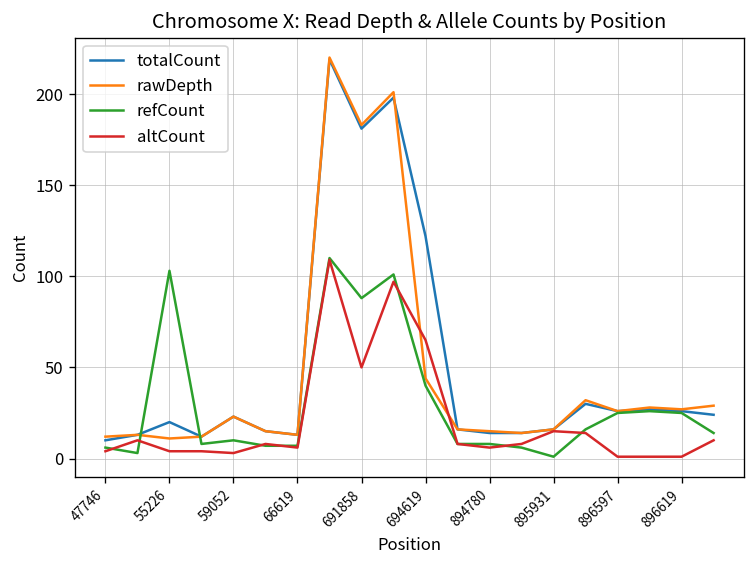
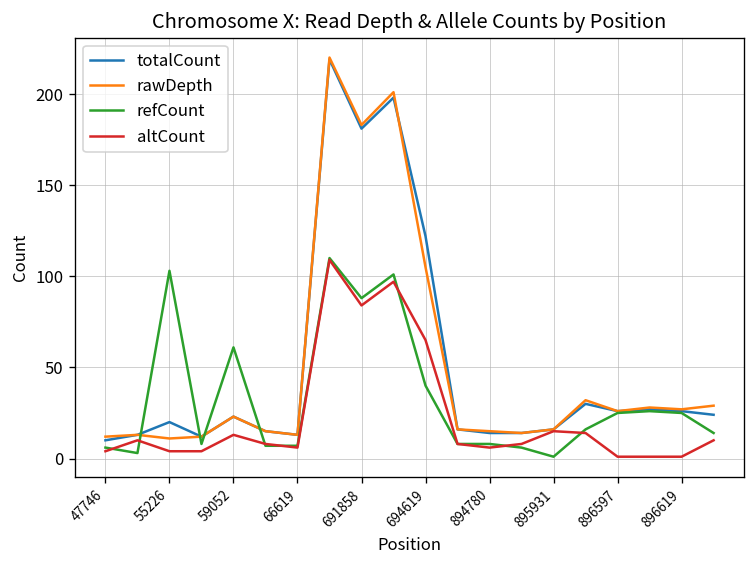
  {
    "totalCount": {
      "47746": 10,
      "55226": 20,
      "691858": 181,
      "694619": 122
    },
    "rawDepth": {
      "47746": 12,
      "55226": 11,
      "691858": 183,
-     "694619": 44
+     "694619": 105
    },
    "refCount": {
      "47746": 6,
      "55226": 103,
-     "59052": 10,
+     "59052": 61,
      "691858": 88,
      "694619": 40,
      "894780": 8,
      "895931": 1
    },
    "altCount": {
      "47746": 4,
      "55226": 4,
-     "59052": 3,
-     "691858": 50,
+     "59052": 13,
+     "691858": 84,
      "694619": 65,
      "894780": 6,
      "896597": 1,
      "896619": 1
    }
  }
